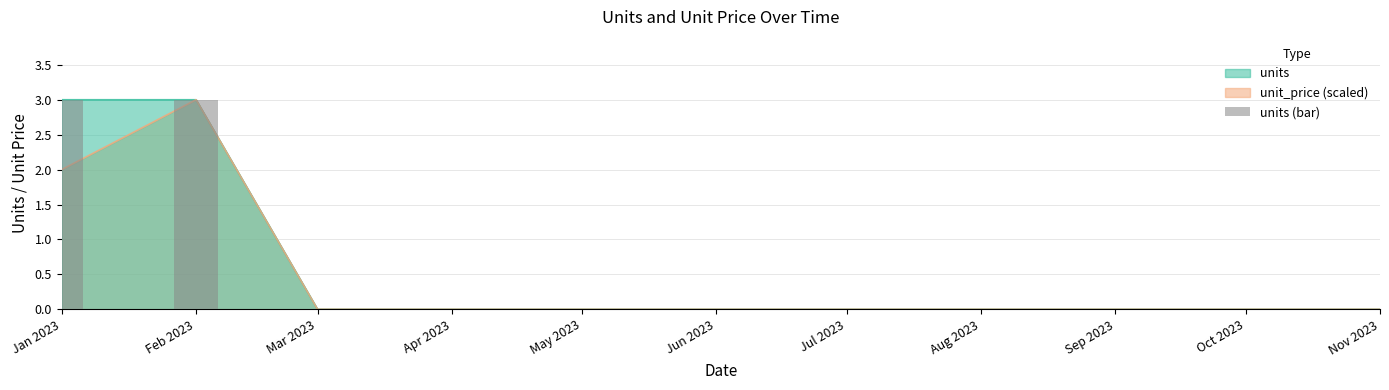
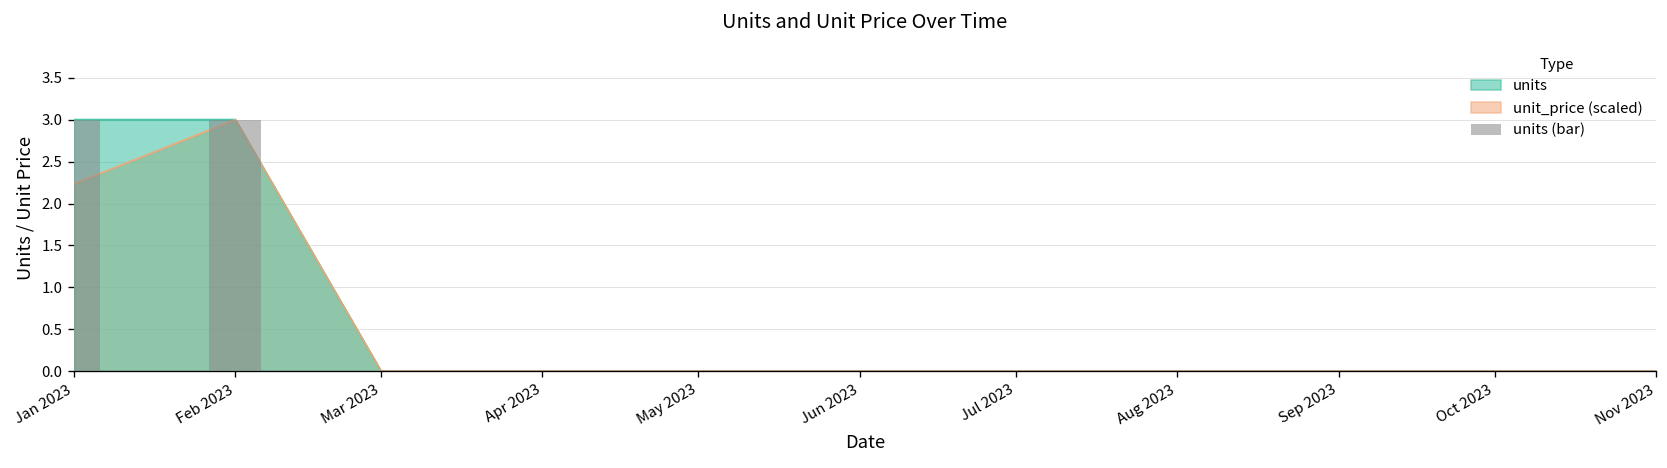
  {
    "units": {
      "Jan 2023": 3.0
    },
    "units (bar)": {
      "Jan 2023": 3.0,
      "Feb 2023": 3.0,
      "Mar 2023": 0.0,
      "Apr 2023": 0.0,
      "May 2023": 0.0,
      "Jun 2023": 0.0,
      "Jul 2023": 0.0,
      "Aug 2023": 0.0,
      "Sep 2023": 0.0,
      "Oct 2023": 0.0,
      "Nov 2023": 0.0
    },
    "unit_price (scaled)": {
-     "Jan 2023": 2.0
+     "Jan 2023": 2.2
    }
  }
